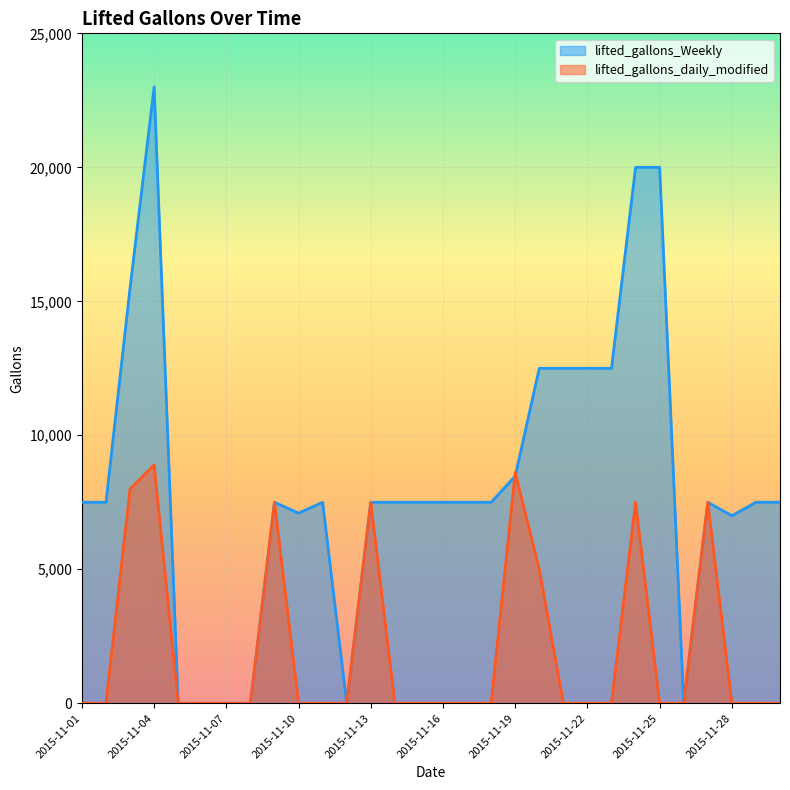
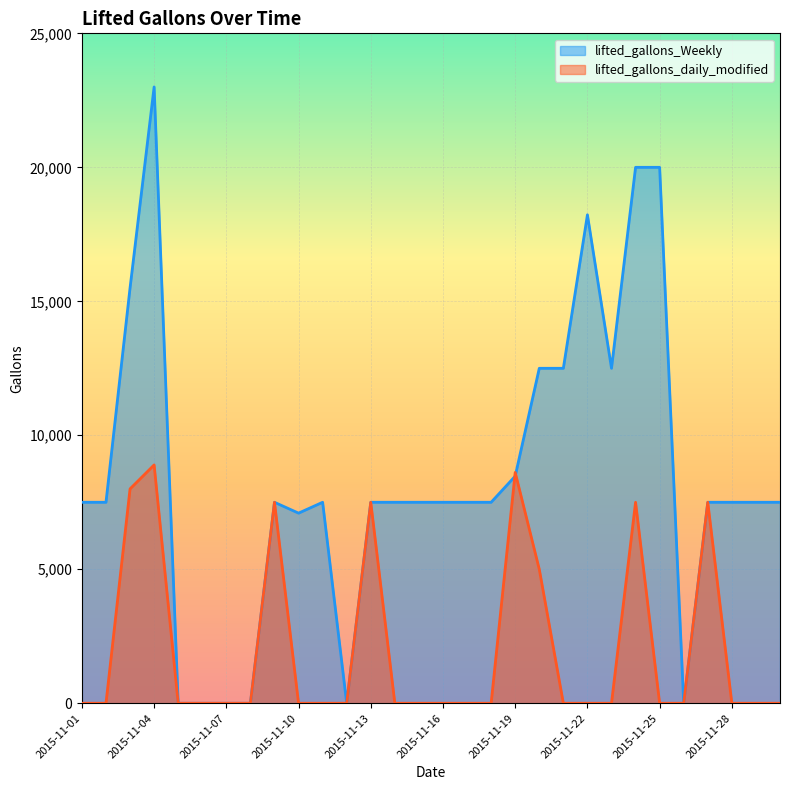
  {
    "lifted_gallons_Weekly": {
      "2015-11-01": "7,500",
      "2015-11-04": "23,000",
      "2015-11-10": "7,100",
      "2015-11-16": "7,500",
      "2015-11-19": "8,500",
-     "2015-11-22": "12,500",
+     "2015-11-22": "18,200",
      "2015-11-25": "20,000",
-     "2015-11-28": "7,000"
+     "2015-11-28": "7,500"
    },
    "lifted_gallons_daily_modified": {
      "2015-11-01": "0",
      "2015-11-04": "8,900",
      "2015-11-10": "0",
      "2015-11-16": "0",
      "2015-11-19": "8,600",
      "2015-11-22": "0",
      "2015-11-25": "0",
      "2015-11-28": "0"
    }
  }
